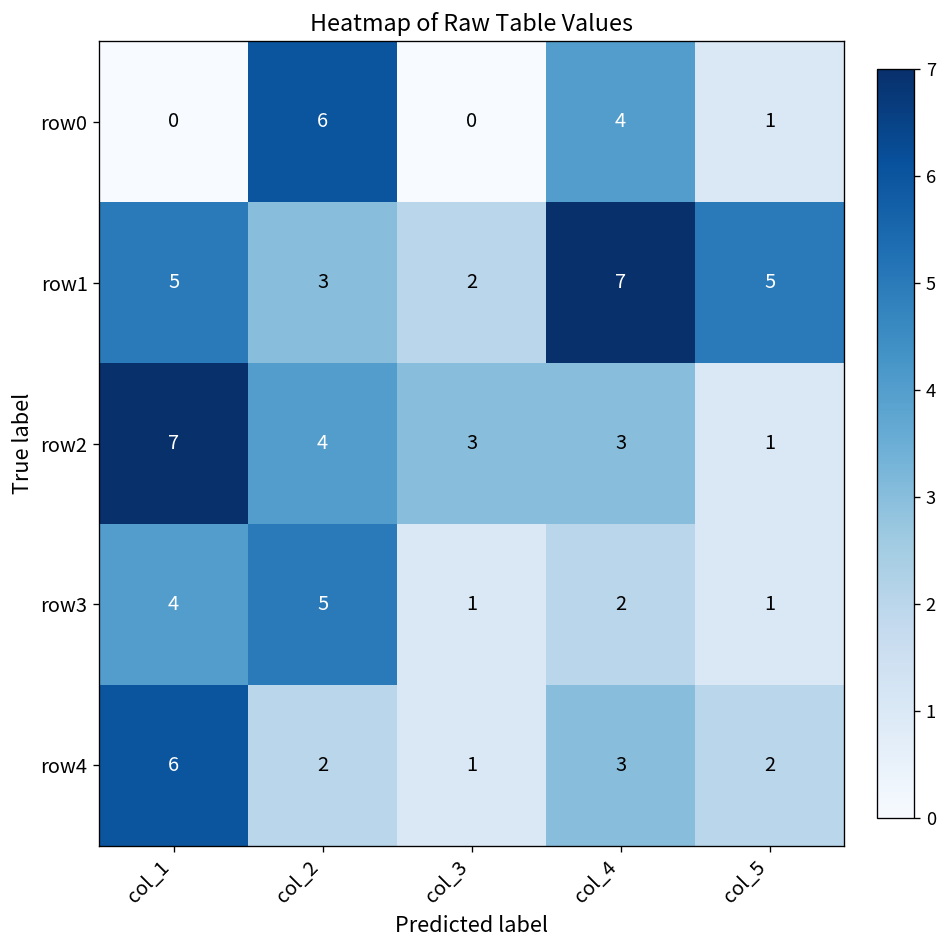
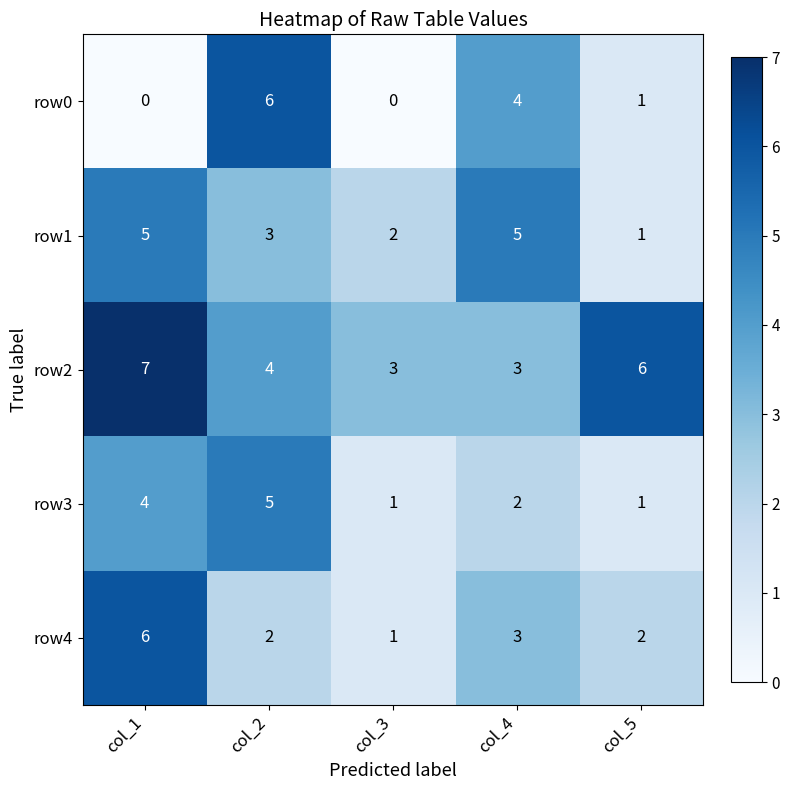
  {
    "row0": {
      "col_1": 0,
      "col_2": 6,
      "col_3": 0,
      "col_4": 4,
      "col_5": 1
    },
    "row1": {
      "col_1": 5,
      "col_2": 3,
      "col_3": 2,
-     "col_4": 7,
-     "col_5": 5
+     "col_4": 5,
+     "col_5": 1
    },
    "row2": {
      "col_1": 7,
      "col_2": 4,
      "col_3": 3,
      "col_4": 3,
-     "col_5": 1
+     "col_5": 6
    },
    "row3": {
      "col_1": 4,
      "col_2": 5,
      "col_3": 1,
      "col_4": 2,
      "col_5": 1
    },
    "row4": {
      "col_1": 6,
      "col_2": 2,
      "col_3": 1,
      "col_4": 3,
      "col_5": 2
    }
  }
